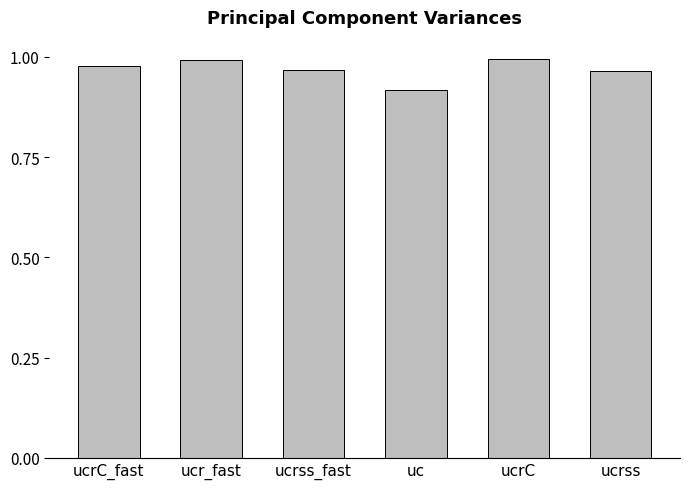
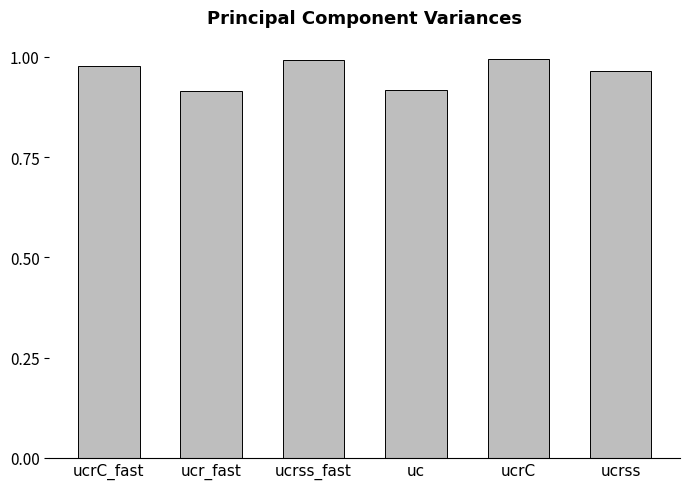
  {
    "ucrC_fast": 0.98,
-   "ucr_fast": 0.99,
-   "ucrss_fast": 0.97,
+   "ucr_fast": 0.92,
+   "ucrss_fast": 0.99,
    "uc": 0.92,
    "ucrC": 1.00,
    "ucrss": 0.97
  }
